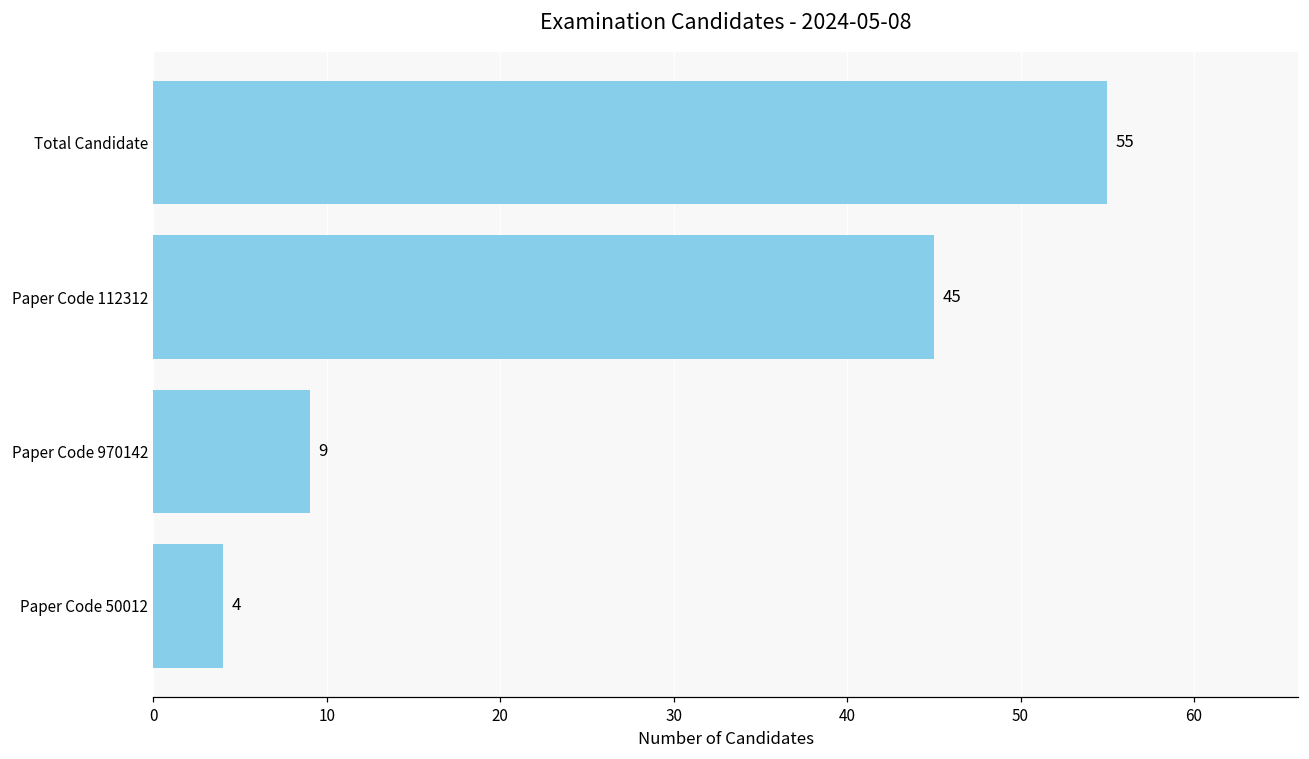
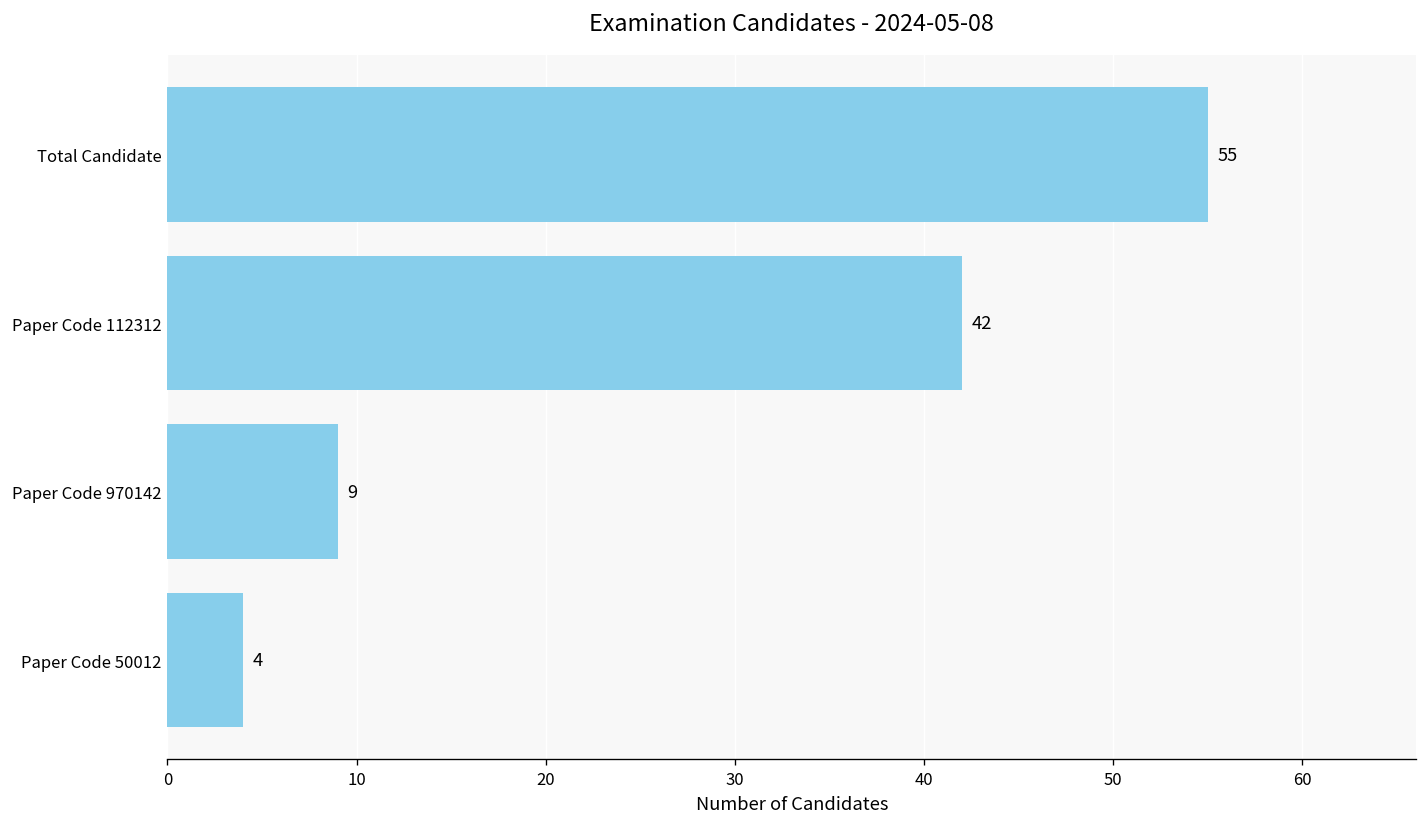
  {
    "Total Candidate": 55,
-   "Paper Code 112312": 45,
+   "Paper Code 112312": 42,
    "Paper Code 970142": 9,
    "Paper Code 50012": 4
  }
